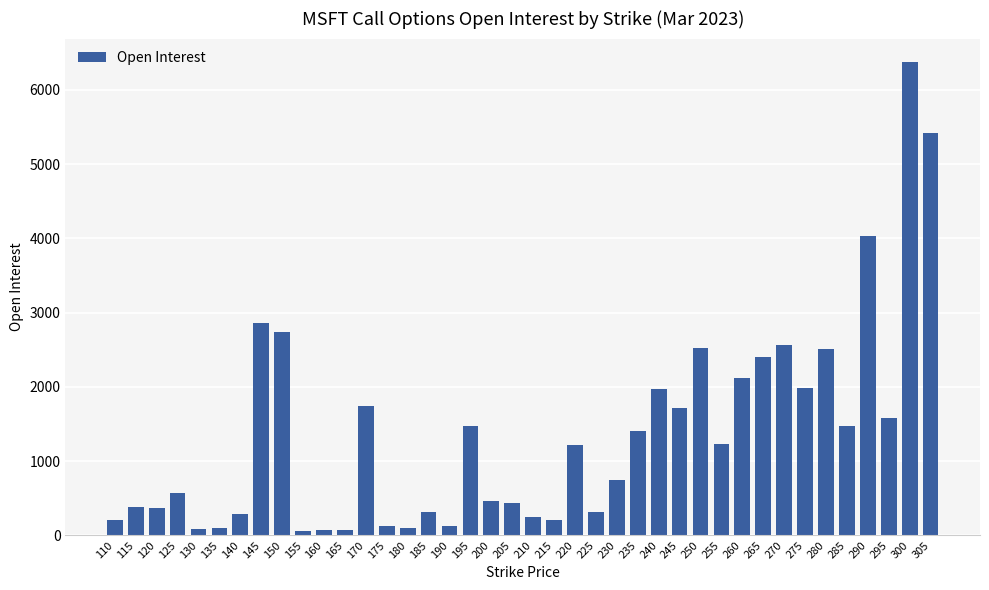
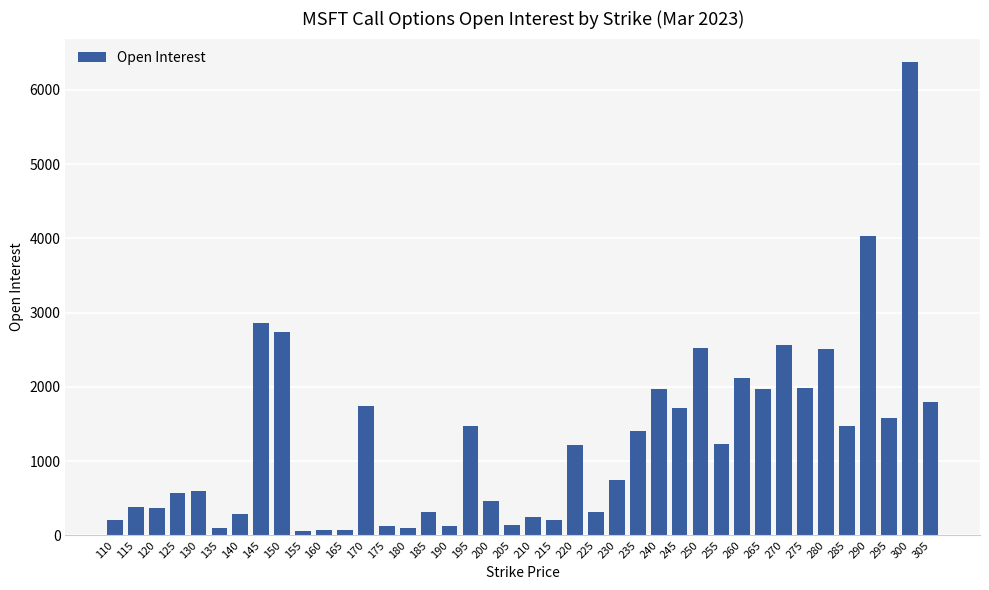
  {
    "110": 200,
    "115": 400,
    "120": 400,
    "125": 600,
-   "130": 100,
+   "130": 600,
    "135": 100,
    "140": 300,
    "145": 2900,
    "150": 2700,
    "155": 100,
    "160": 100,
    "165": 100,
    "170": 1700,
    "175": 100,
    "180": 100,
    "185": 300,
    "190": 100,
    "195": 1500,
    "200": 500,
-   "205": 400,
+   "205": 100,
    "210": 200,
    "215": 200,
    "220": 1200,
    "225": 300,
    "230": 700,
    "235": 1400,
    "240": 2000,
    "245": 1700,
    "250": 2500,
    "255": 1200,
    "260": 2100,
-   "265": 2400,
+   "265": 2000,
    "270": 2600,
    "275": 2000,
    "280": 2500,
    "285": 1500,
    "290": 4000,
    "295": 1600,
    "300": 6400,
-   "305": 5400
+   "305": 1800
  }
